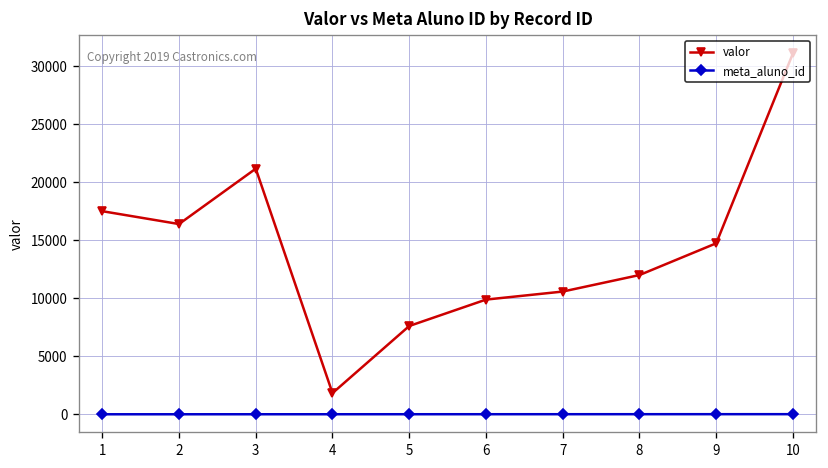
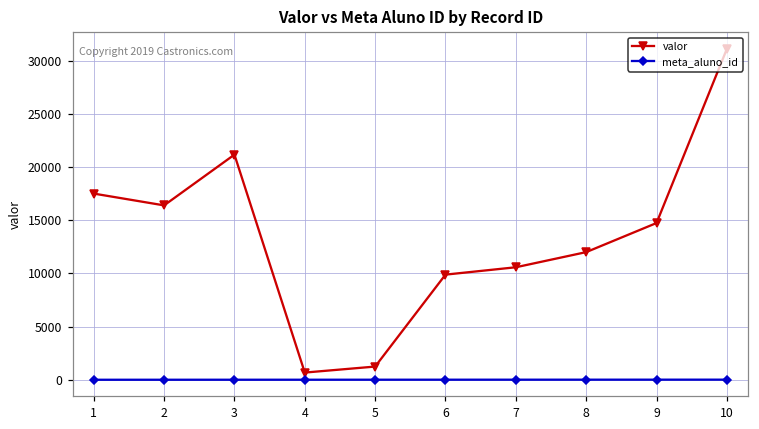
  {
    "valor": {
      "1": 18000,
      "2": 16000,
      "3": 21000,
-     "4": 2000,
-     "5": 8000,
+     "4": 1000,
+     "5": 1000,
      "6": 10000,
      "7": 11000,
      "8": 12000,
      "9": 15000
    },
    "meta_aluno_id": {
      "1": 0,
      "2": 0,
      "3": 0,
      "4": 0,
      "5": 0,
      "6": 0,
      "7": 0,
      "8": 0,
      "9": 0,
      "10": 0
    }
  }
